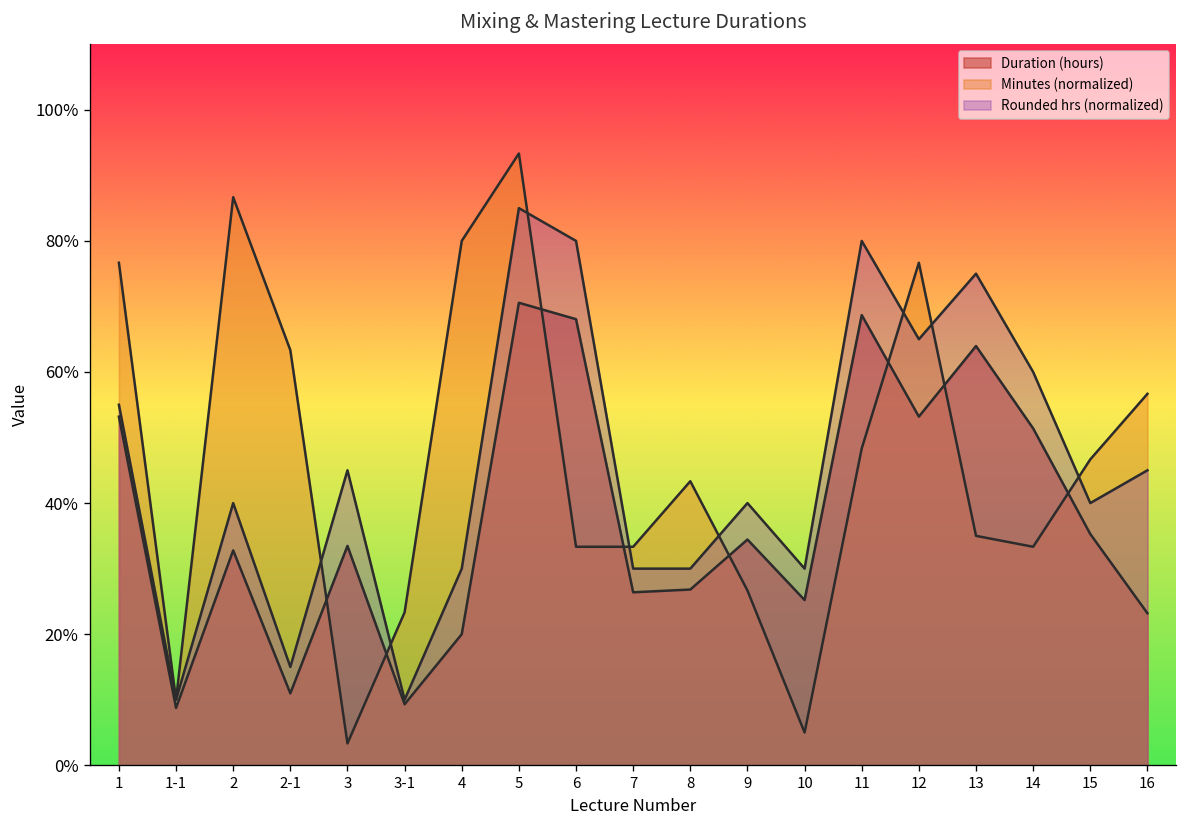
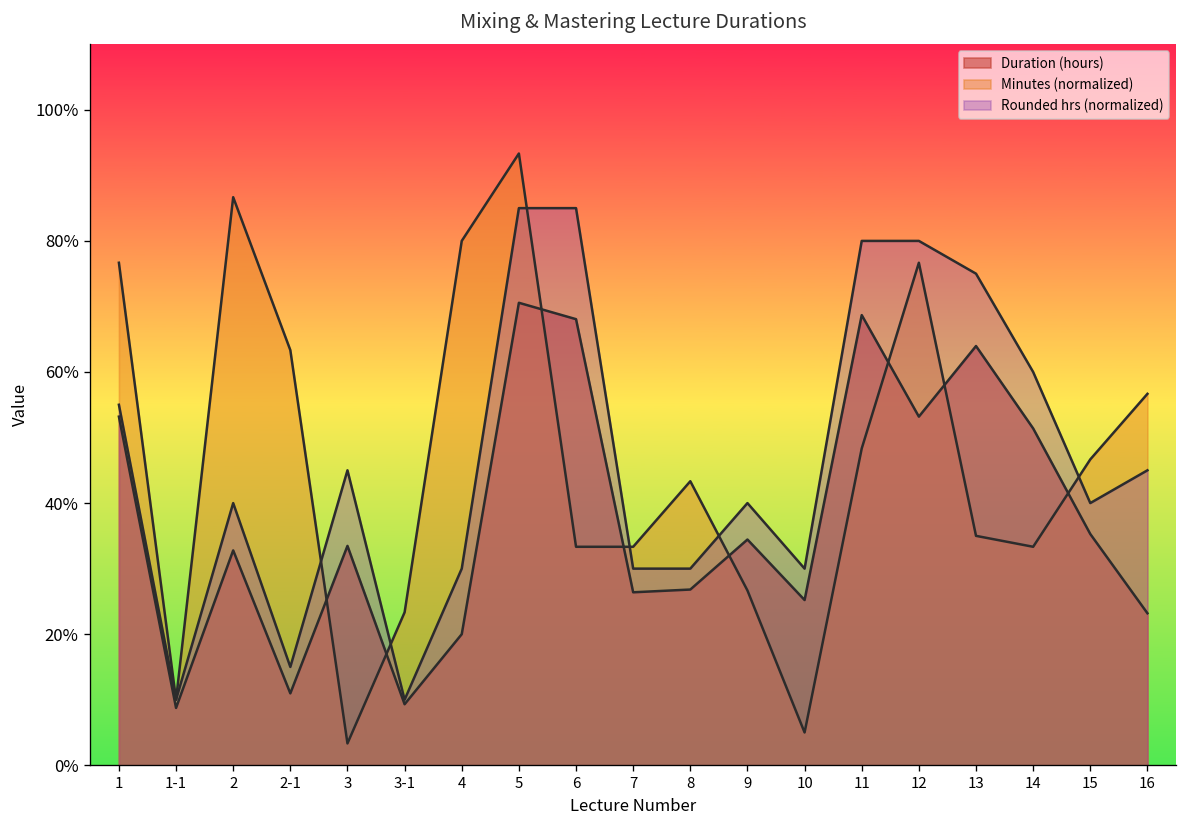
  {
    "Rounded hrs (normalized)": {
      "1": "55%",
      "2": "40%",
      "2-1": "15%",
      "3": "45%",
      "3-1": "10%",
      "4": "30%",
      "5": "85%",
-     "6": "80%",
+     "6": "85%",
      "7": "30%",
      "8": "30%",
      "9": "40%",
      "10": "30%",
      "11": "80%",
-     "12": "65%",
+     "12": "80%",
      "13": "75%",
      "14": "60%",
      "15": "40%",
      "16": "45%"
    }
  }
